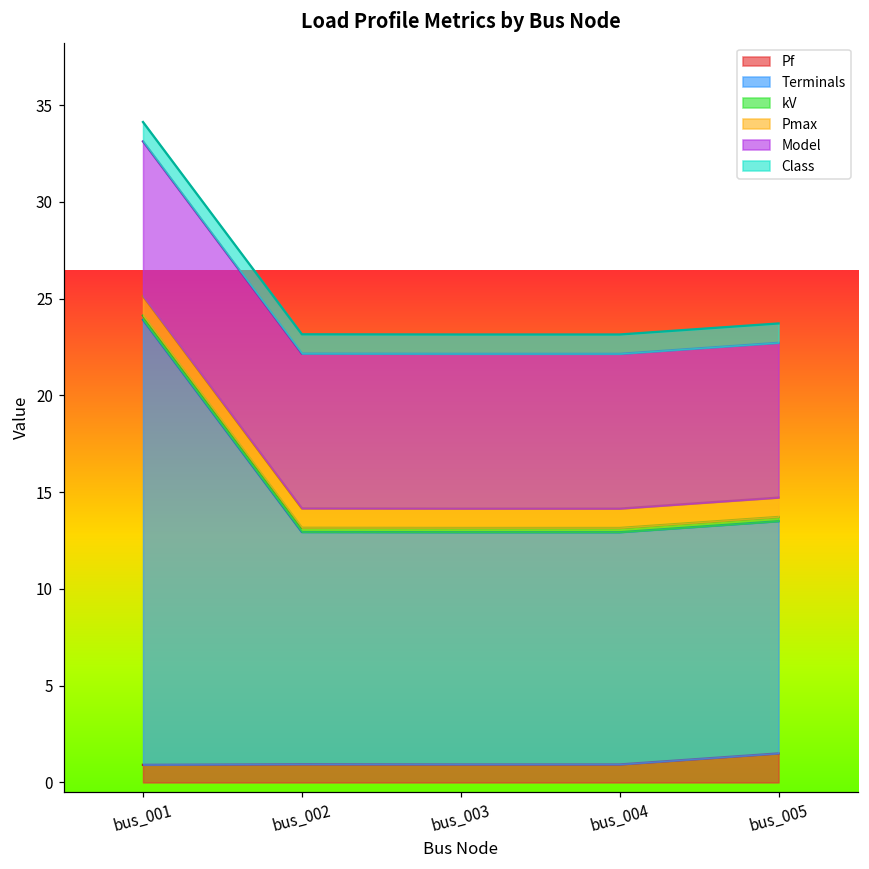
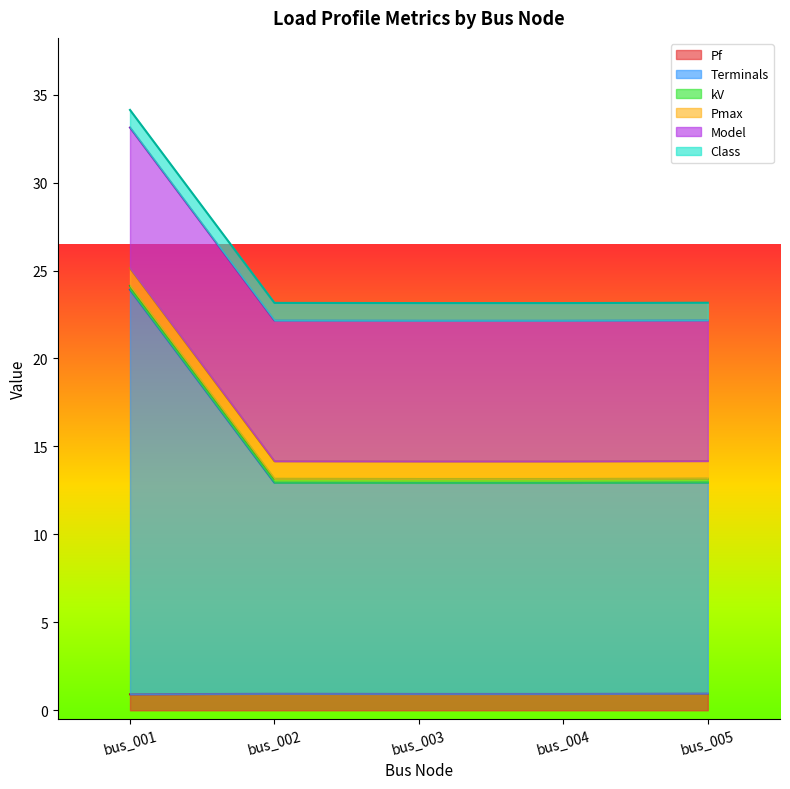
  {
    "Pf": {
      "bus_001": 0.9,
      "bus_002": 0.9,
      "bus_003": 0.9,
      "bus_004": 0.9,
-     "bus_005": 1.5
+     "bus_005": 1.0
    },
    "Terminals": {
      "bus_001": 23.0,
      "bus_002": 12.0,
      "bus_003": 12.0,
      "bus_004": 12.0,
      "bus_005": 12.0
    },
    "kV": {
      "bus_001": 0.2,
      "bus_002": 0.2,
      "bus_003": 0.2,
      "bus_004": 0.2,
      "bus_005": 0.2
    },
    "Pmax": {
      "bus_001": 1.0,
      "bus_002": 1.0,
      "bus_003": 1.0,
      "bus_004": 1.0,
      "bus_005": 1.0
    },
    "Model": {
      "bus_001": 8.0,
      "bus_002": 8.0,
      "bus_003": 8.0,
      "bus_004": 8.0,
      "bus_005": 8.0
    },
    "Class": {
      "bus_001": 1.0,
      "bus_002": 1.0,
      "bus_003": 1.0,
      "bus_004": 1.0,
      "bus_005": 1.0
    }
  }
